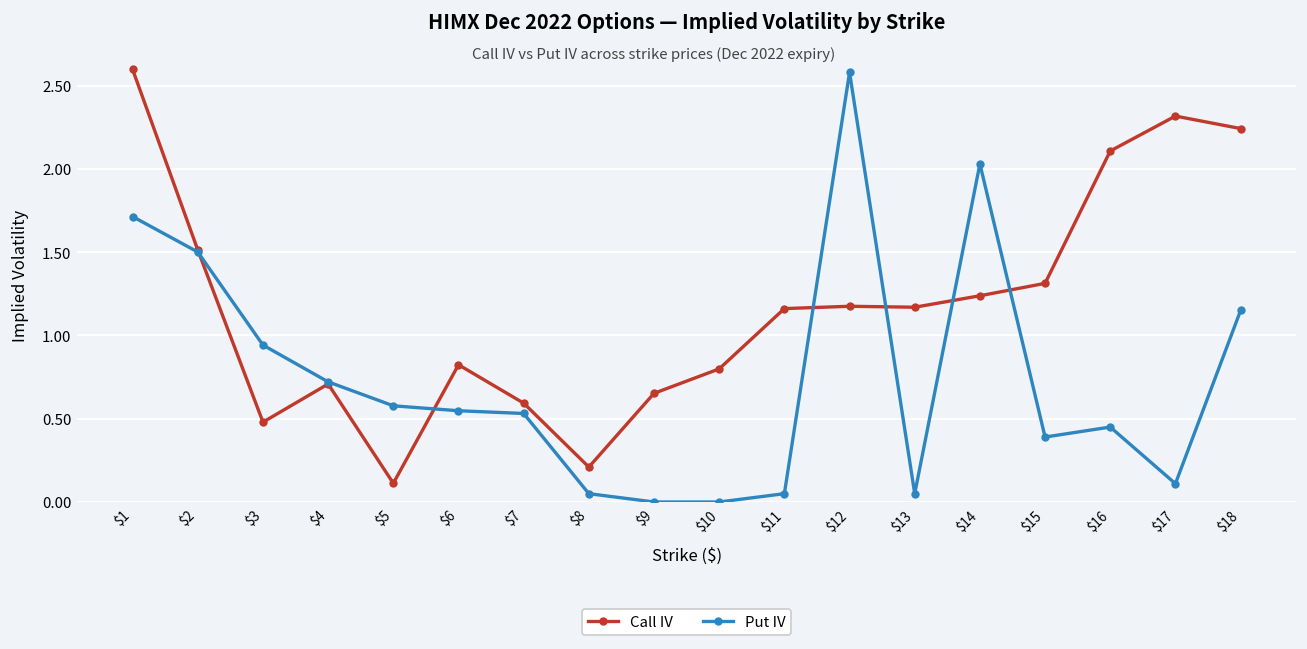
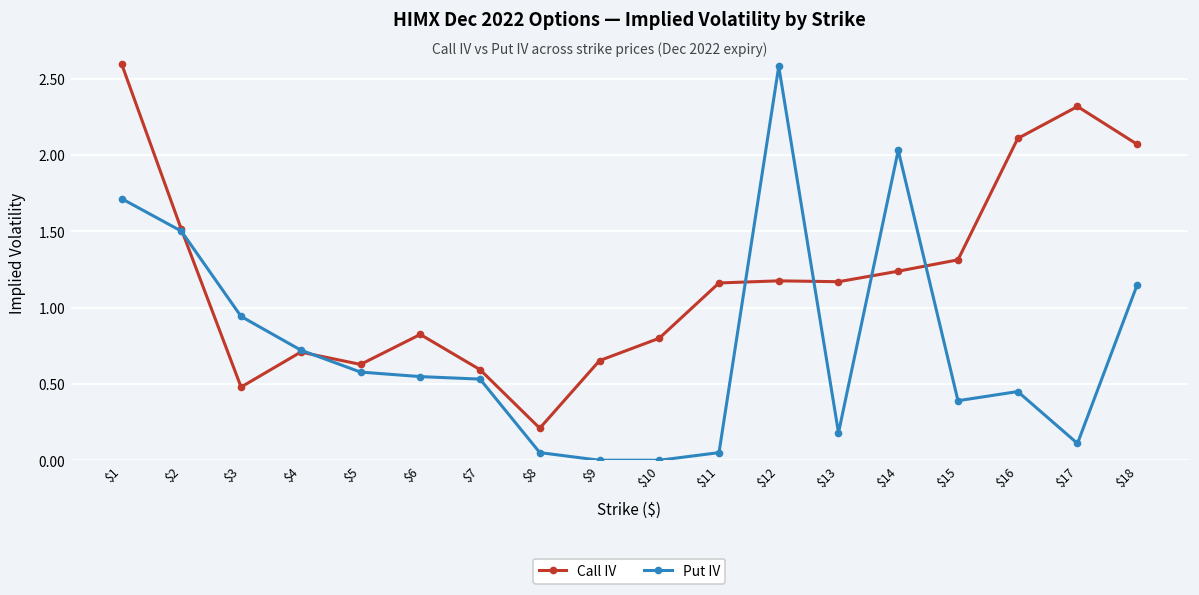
  {
    "Call IV": {
      "$1": 2.60,
      "$3": 0.48,
-     "$5": 0.11,
+     "$5": 0.63,
      "$6": 0.82,
      "$7": 0.59,
      "$8": 0.21,
      "$9": 0.65,
      "$10": 0.80,
      "$11": 1.16,
      "$12": 1.18,
      "$13": 1.17,
      "$14": 1.24,
      "$15": 1.31,
      "$16": 2.11,
      "$17": 2.32,
-     "$18": 2.24
+     "$18": 2.07
    },
    "Put IV": {
      "$1": 1.71,
      "$3": 0.94,
      "$5": 0.58,
      "$6": 0.55,
      "$7": 0.53,
      "$8": 0.05,
      "$9": 0.00,
      "$10": 0.00,
      "$11": 0.05,
      "$12": 2.58,
-     "$13": 0.05,
+     "$13": 0.18,
      "$14": 2.03,
      "$15": 0.39,
      "$16": 0.45,
      "$17": 0.11,
      "$18": 1.15
    }
  }
